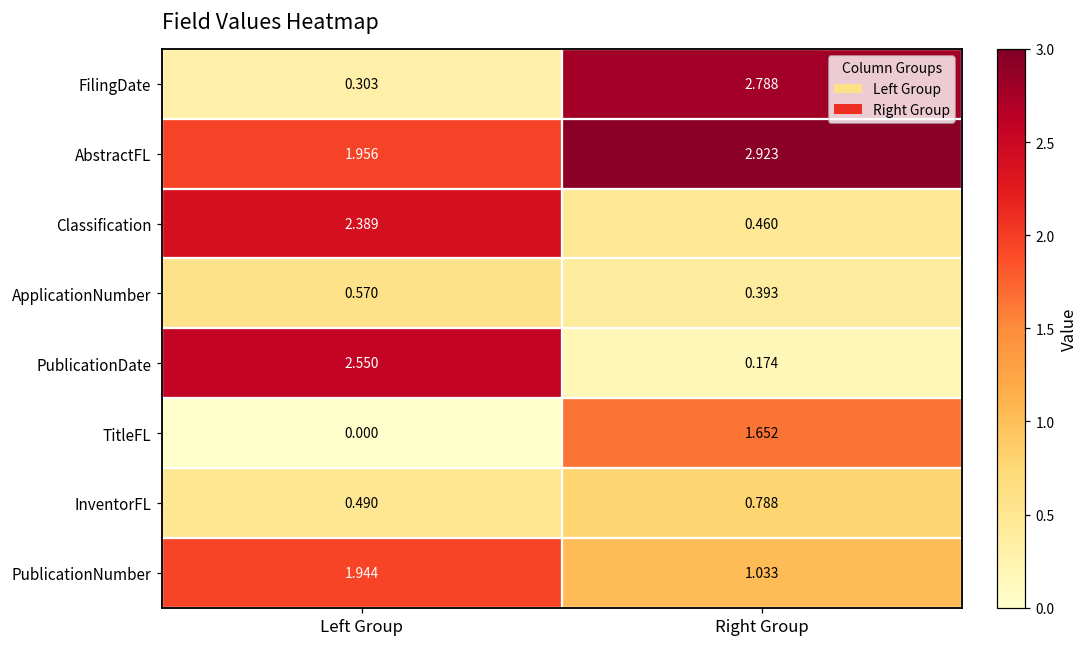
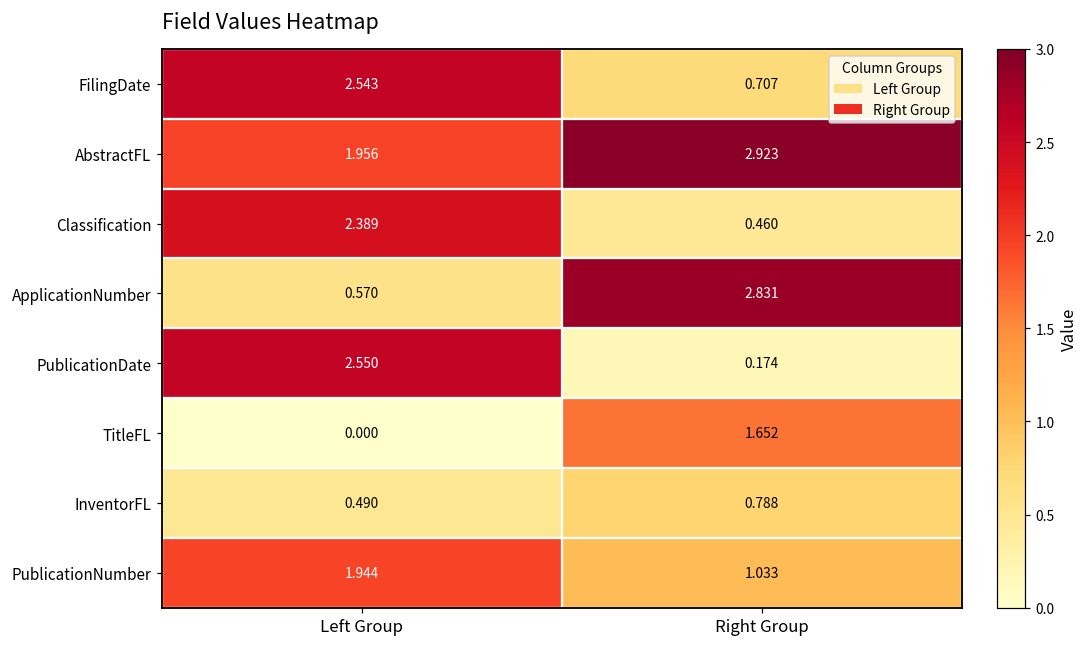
  {
    "FilingDate": {
-     "Left Group": 0.303,
-     "Right Group": 2.788
+     "Left Group": 2.543,
+     "Right Group": 0.707
    },
    "AbstractFL": {
      "Left Group": 1.956,
      "Right Group": 2.923
    },
    "Classification": {
      "Left Group": 2.389,
      "Right Group": 0.460
    },
    "ApplicationNumber": {
      "Left Group": 0.570,
-     "Right Group": 0.393
+     "Right Group": 2.831
    },
    "PublicationDate": {
      "Left Group": 2.550,
      "Right Group": 0.174
    },
    "TitleFL": {
      "Left Group": 0.000,
      "Right Group": 1.652
    },
    "InventorFL": {
      "Left Group": 0.490,
      "Right Group": 0.788
    },
    "PublicationNumber": {
      "Left Group": 1.944,
      "Right Group": 1.033
    }
  }
